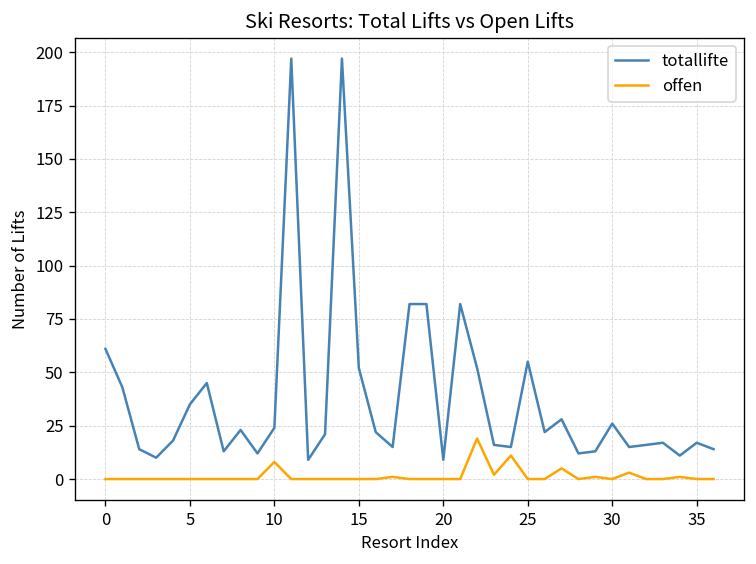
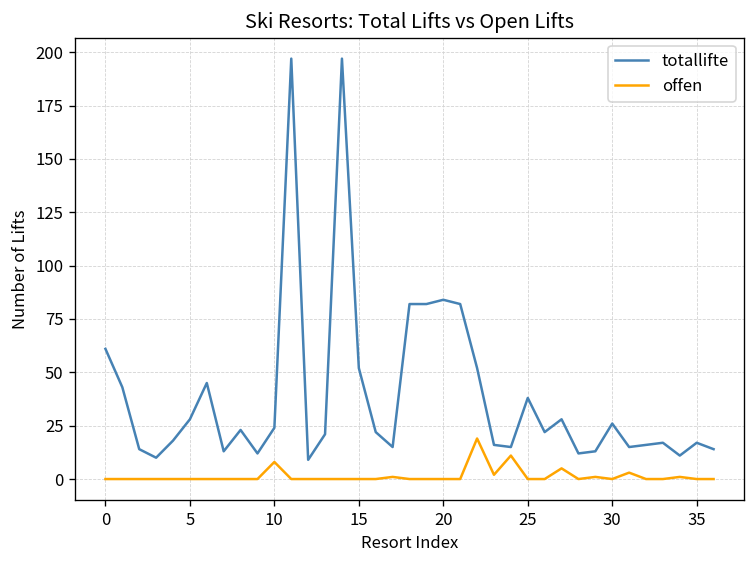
  {
    "totallifte": {
      "0": 61,
-     "5": 35,
+     "5": 28,
      "10": 24,
      "15": 52,
-     "20": 9,
-     "25": 55,
+     "20": 84,
+     "25": 38,
      "30": 26,
      "35": 17
    },
    "offen": {
      "0": 0,
      "5": 0,
      "10": 8,
      "15": 0,
      "20": 0,
      "25": 0,
      "30": 0,
      "35": 0
    }
  }
